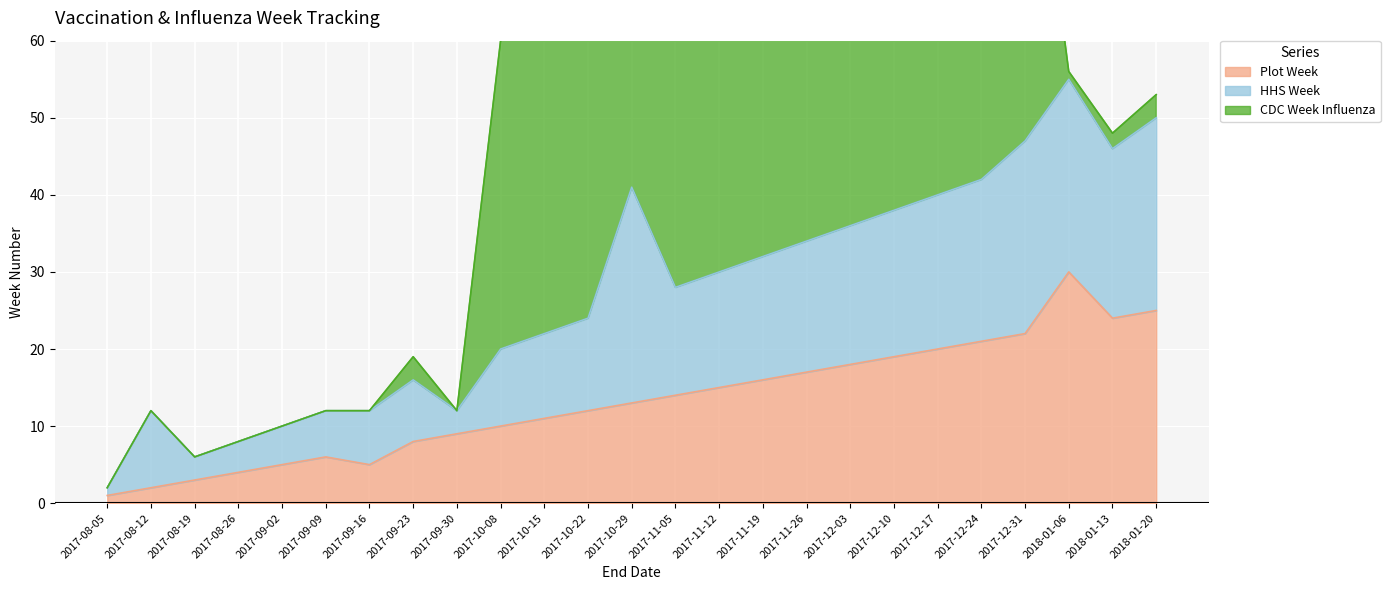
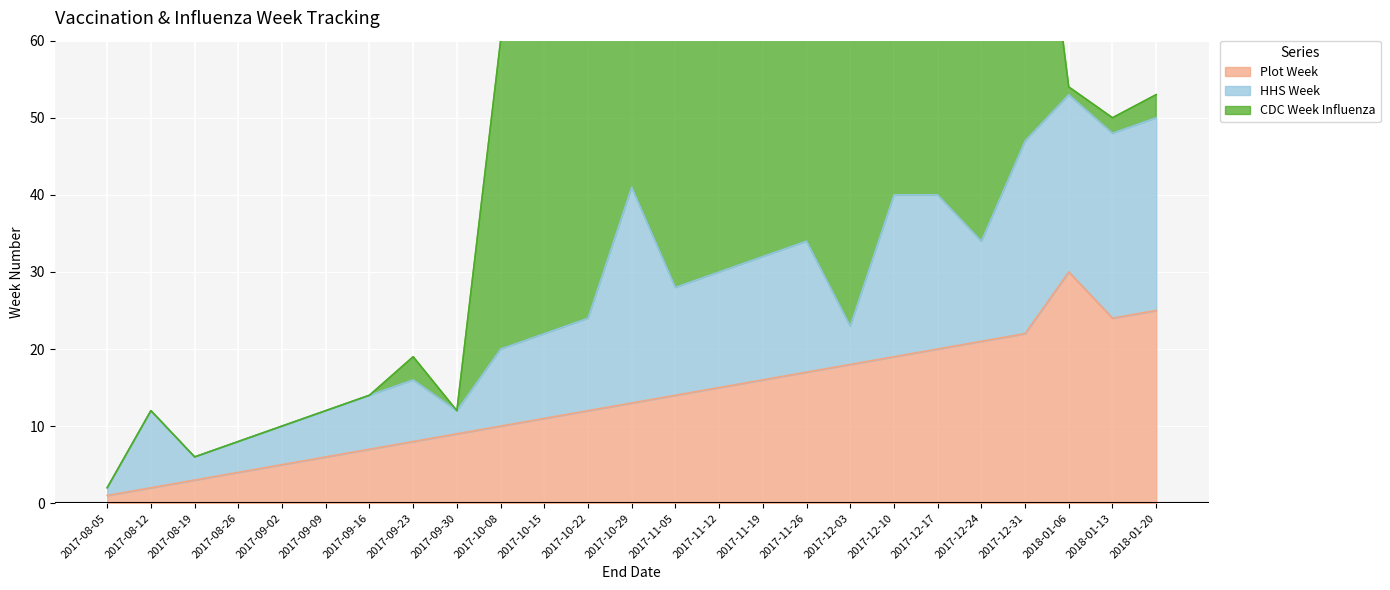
  {
    "Plot Week": {
      "2017-08-05": 1,
      "2017-08-12": 2,
      "2017-08-19": 3,
      "2017-08-26": 4,
      "2017-09-02": 5,
      "2017-09-09": 6,
-     "2017-09-16": 5,
+     "2017-09-16": 7,
      "2017-09-23": 8,
      "2017-09-30": 9,
      "2017-10-08": 10,
      "2017-10-15": 11,
      "2017-10-22": 12,
      "2017-10-29": 13,
      "2017-11-05": 14,
      "2017-11-12": 15,
      "2017-11-19": 16,
      "2017-11-26": 17,
      "2017-12-03": 18,
      "2017-12-10": 19,
      "2017-12-17": 20,
      "2017-12-24": 21,
      "2017-12-31": 22,
      "2018-01-06": 30,
      "2018-01-13": 24,
      "2018-01-20": 25
    },
    "HHS Week": {
      "2017-09-23": 8,
      "2017-10-08": 10,
      "2017-10-15": 11,
      "2017-10-22": 12,
      "2017-10-29": 28,
      "2017-11-05": 14,
      "2017-11-12": 15,
      "2017-11-19": 16,
      "2017-11-26": 17,
-     "2017-12-03": 18,
-     "2017-12-10": 19,
+     "2017-12-03": 5,
+     "2017-12-10": 21,
      "2017-12-17": 20,
-     "2017-12-24": 21,
+     "2017-12-24": 13,
      "2017-12-31": 25,
-     "2018-01-06": 25,
-     "2018-01-13": 22,
+     "2018-01-06": 23,
+     "2018-01-13": 24,
      "2018-01-20": 25
    },
    "CDC Week Influenza": {
      "2017-09-23": 3,
      "2017-10-08": 40,
      "2018-01-06": 1,
      "2018-01-13": 2,
      "2018-01-20": 3
    }
  }
